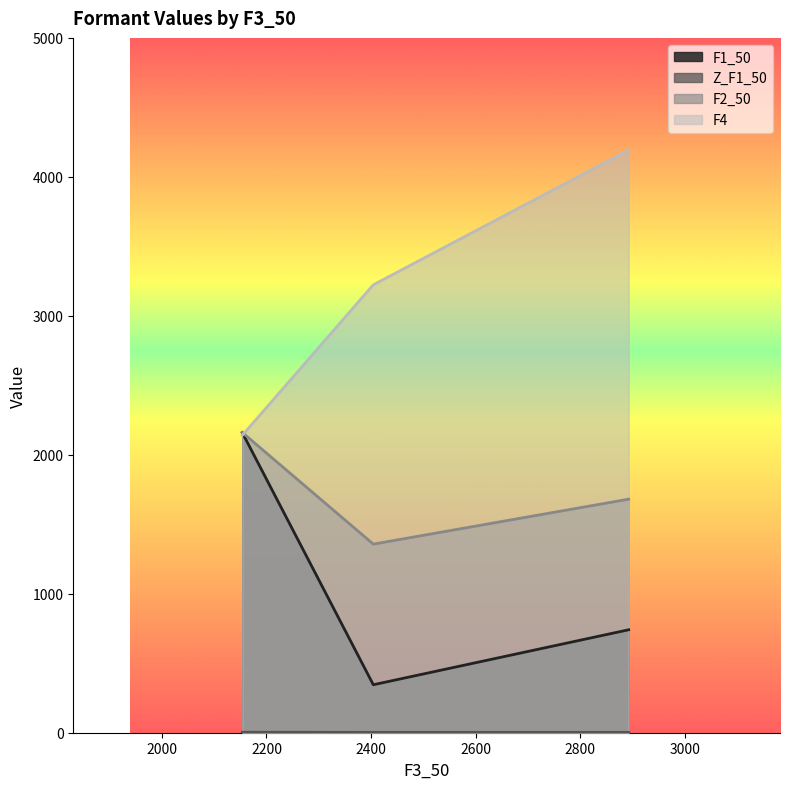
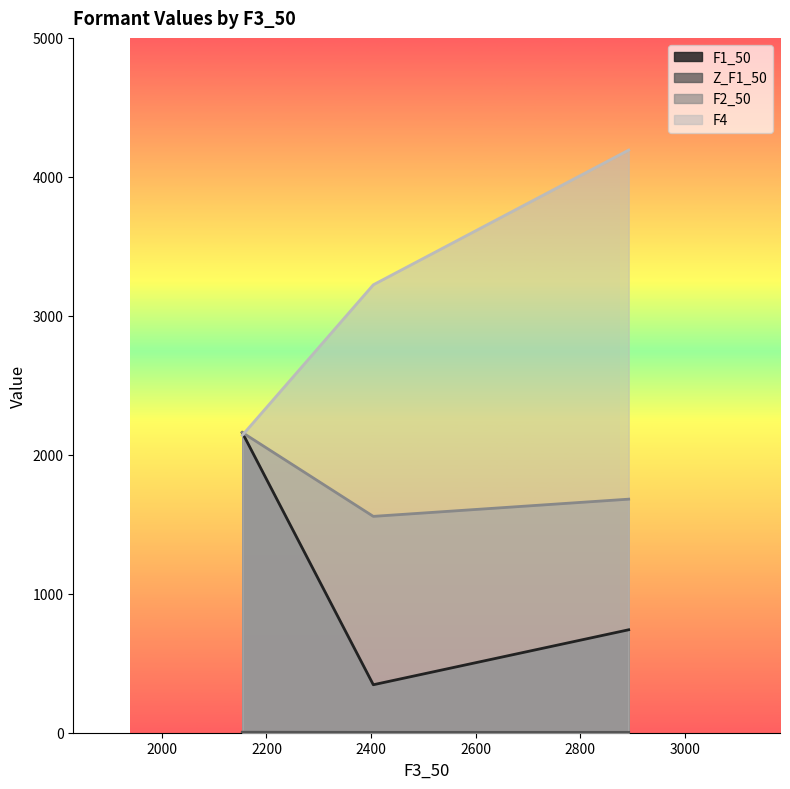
  {
    "F1_50": {
      "2400": 350
    },
    "Z_F1_50": {
      "2400": 0
    },
    "F2_50": {
-     "2400": 1360
+     "2400": 1560
    },
    "F4": {
      "2400": 3220
    }
  }
